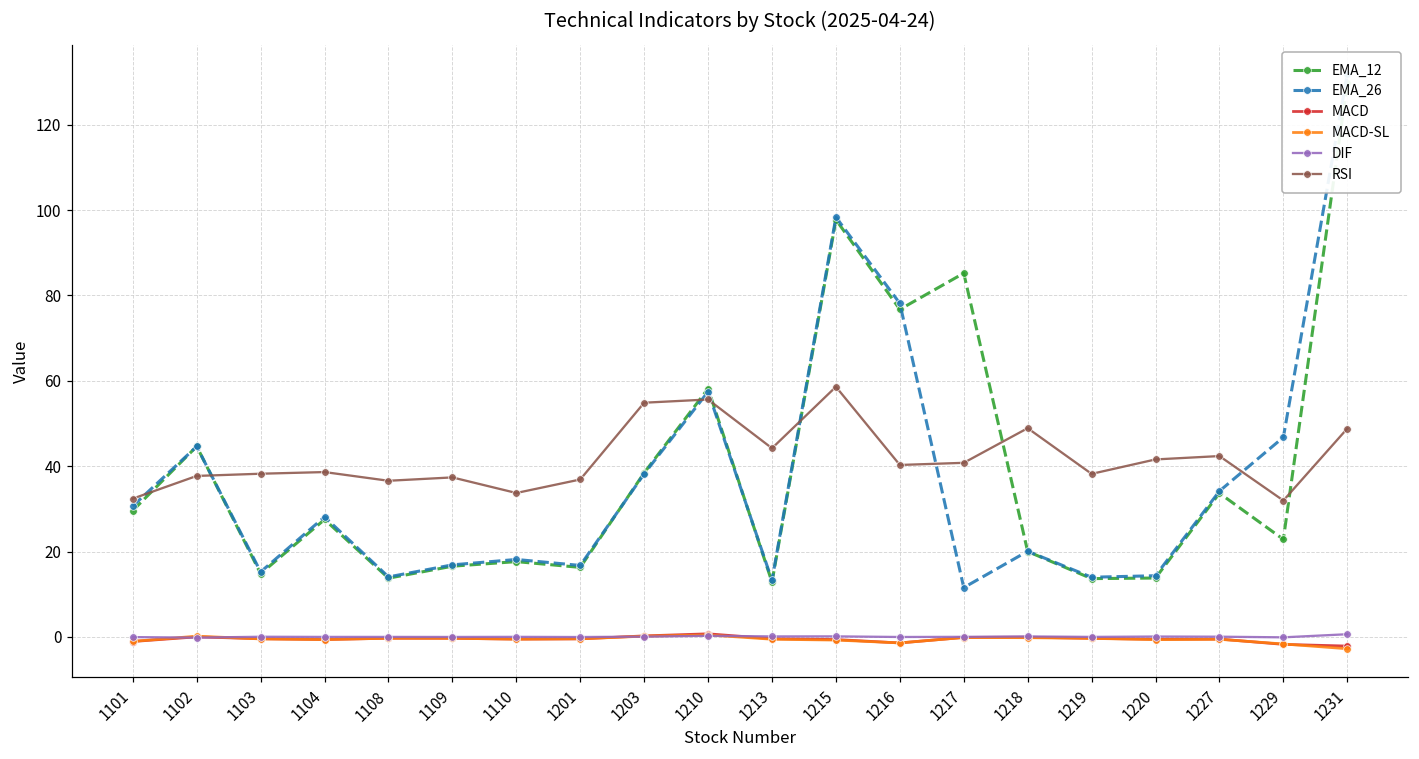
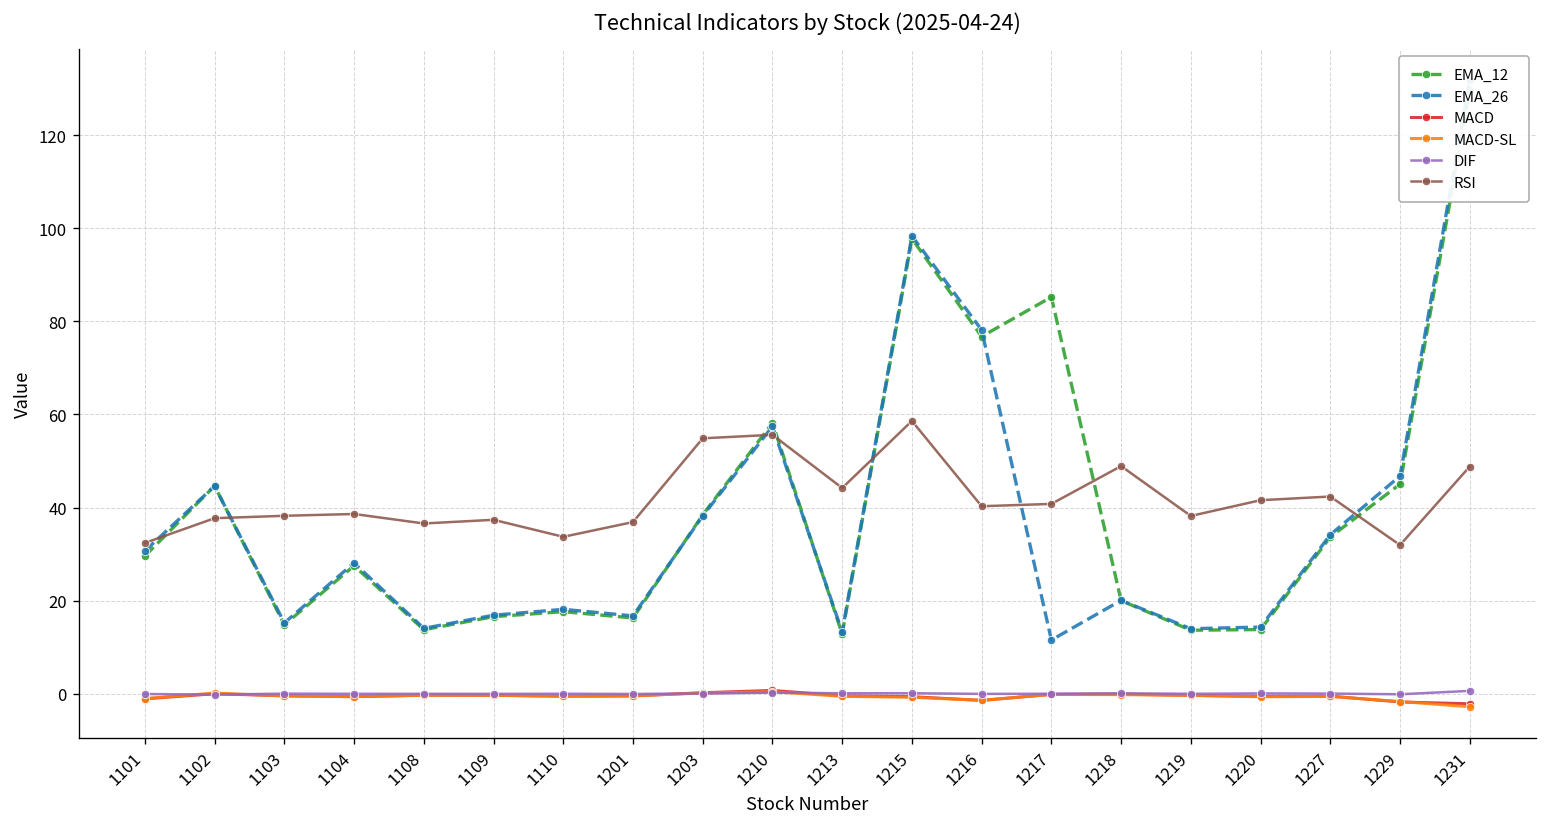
  {
    "EMA_12": {
      "1101": 30,
      "1210": 58,
      "1216": 77,
      "1217": 85,
-     "1229": 23
+     "1229": 45
    },
    "EMA_26": {
      "1101": 31,
      "1210": 57,
      "1216": 78,
      "1217": 12,
      "1229": 47
    },
    "DIF": {
      "1101": 0,
      "1215": 0,
      "1216": 0,
      "1229": 0,
      "1231": 1
    },
    "RSI": {
      "1101": 32,
      "1102": 38,
      "1103": 38,
      "1104": 39,
      "1108": 37,
      "1109": 37,
      "1110": 34,
      "1201": 37,
      "1203": 55,
      "1210": 56,
      "1213": 44,
      "1215": 59,
      "1216": 40,
      "1217": 41,
      "1218": 49,
      "1219": 38,
      "1220": 42,
      "1227": 42,
      "1229": 32,
      "1231": 49
    }
  }
